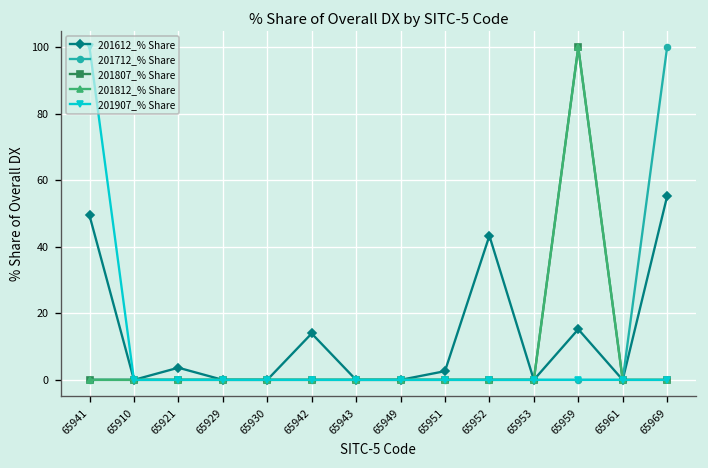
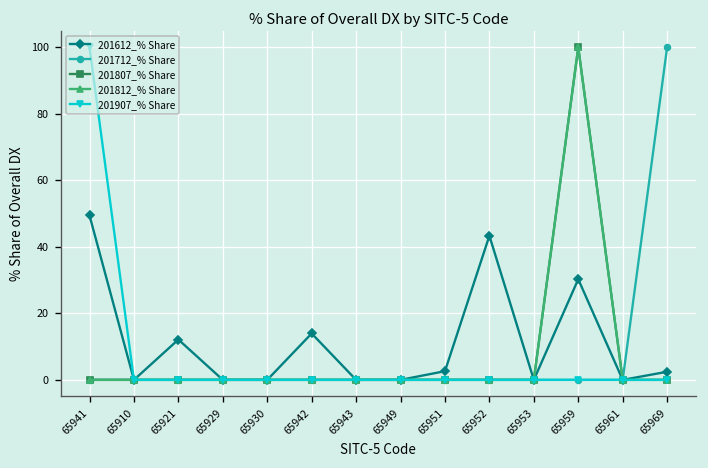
  {
    "201612_% Share": {
      "65941": 49,
-     "65921": 4,
+     "65921": 12,
      "65942": 14,
      "65951": 3,
      "65952": 43,
-     "65959": 15,
-     "65969": 55
+     "65959": 30,
+     "65969": 2
    },
    "201812_% Share": {
      "65959": 100
    }
  }
